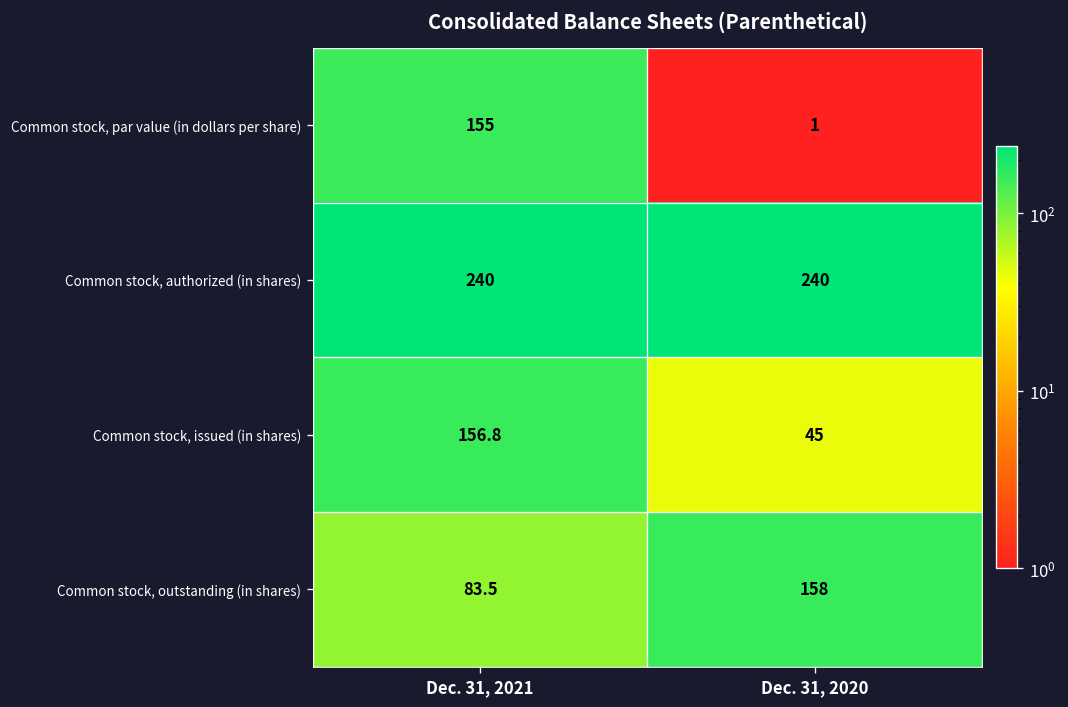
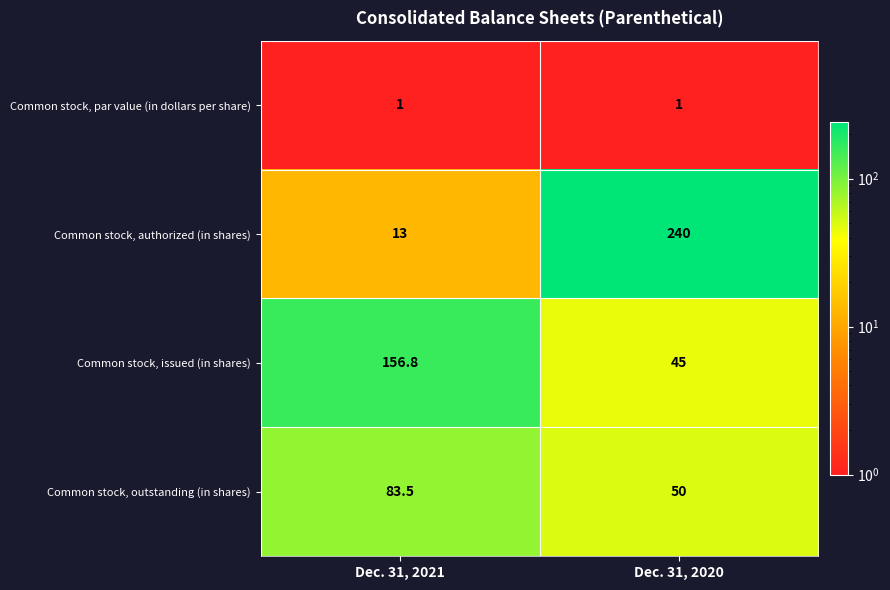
  {
    "Common stock, par value (in dollars per share)": {
-     "Dec. 31, 2021": 155,
+     "Dec. 31, 2021": 1,
      "Dec. 31, 2020": 1
    },
    "Common stock, authorized (in shares)": {
-     "Dec. 31, 2021": 240,
+     "Dec. 31, 2021": 13,
      "Dec. 31, 2020": 240
    },
    "Common stock, issued (in shares)": {
      "Dec. 31, 2021": 156.8,
      "Dec. 31, 2020": 45
    },
    "Common stock, outstanding (in shares)": {
      "Dec. 31, 2021": 83.5,
-     "Dec. 31, 2020": 158
+     "Dec. 31, 2020": 50
    }
  }
